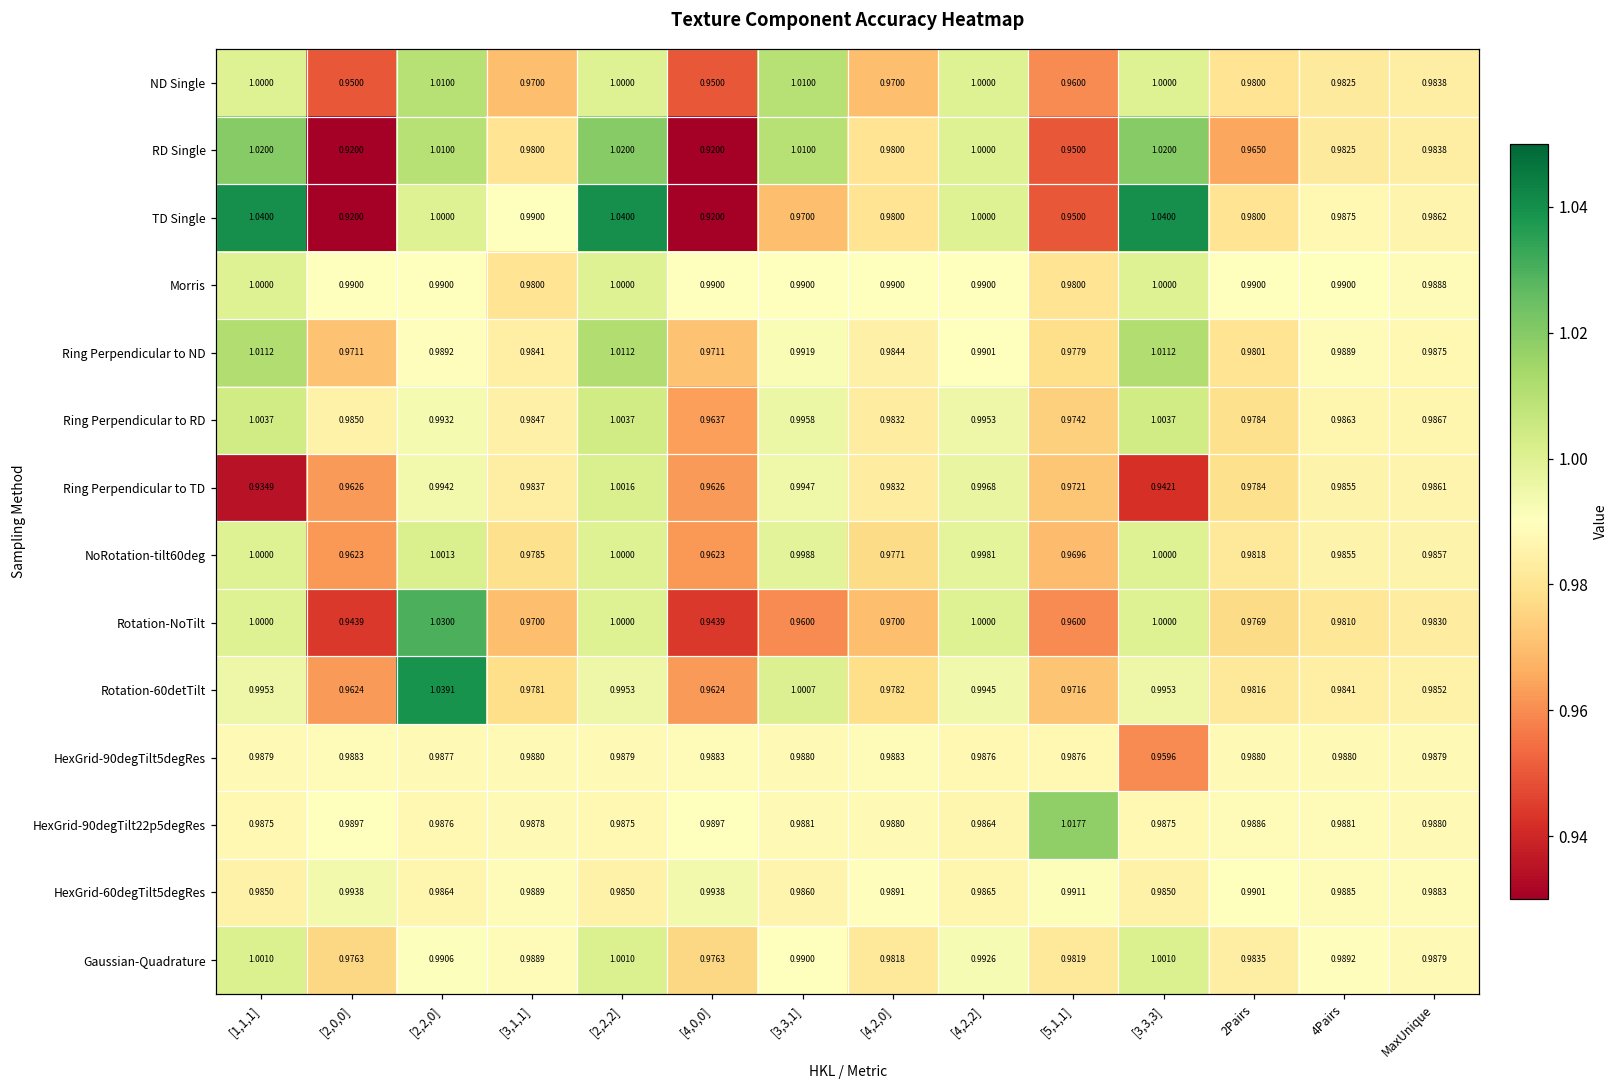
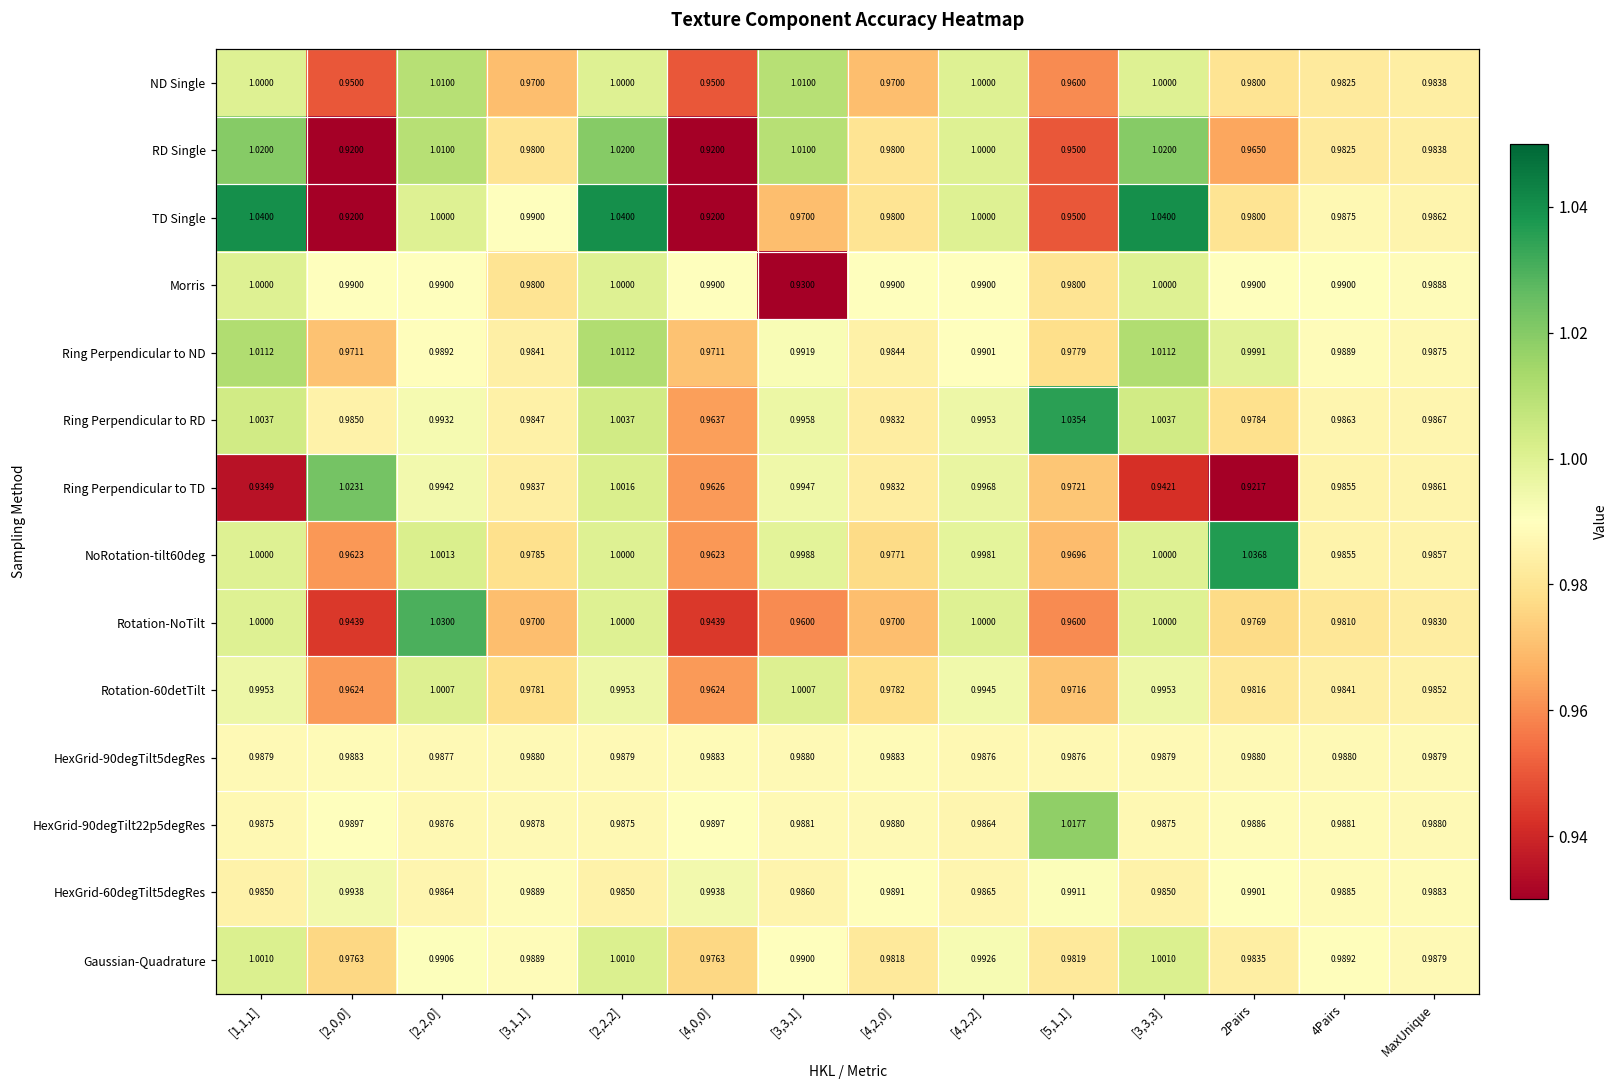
  {
    "ND Single": {
      "[1,1,1]": 1.0000,
      "[2,0,0]": 0.9500,
      "[2,2,0]": 1.0100,
      "[3,1,1]": 0.9700,
      "[2,2,2]": 1.0000,
      "[4,0,0]": 0.9500,
      "[3,3,1]": 1.0100,
      "[4,2,0]": 0.9700,
      "[4,2,2]": 1.0000,
      "[5,1,1]": 0.9600,
      "[3,3,3]": 1.0000,
      "2Pairs": 0.9800,
      "4Pairs": 0.9825,
      "MaxUnique": 0.9838
    },
    "RD Single": {
      "[1,1,1]": 1.0200,
      "[2,0,0]": 0.9200,
      "[2,2,0]": 1.0100,
      "[3,1,1]": 0.9800,
      "[2,2,2]": 1.0200,
      "[4,0,0]": 0.9200,
      "[3,3,1]": 1.0100,
      "[4,2,0]": 0.9800,
      "[4,2,2]": 1.0000,
      "[5,1,1]": 0.9500,
      "[3,3,3]": 1.0200,
      "2Pairs": 0.9650,
      "4Pairs": 0.9825,
      "MaxUnique": 0.9838
    },
    "TD Single": {
      "[1,1,1]": 1.0400,
      "[2,0,0]": 0.9200,
      "[2,2,0]": 1.0000,
      "[3,1,1]": 0.9900,
      "[2,2,2]": 1.0400,
      "[4,0,0]": 0.9200,
      "[3,3,1]": 0.9700,
      "[4,2,0]": 0.9800,
      "[4,2,2]": 1.0000,
      "[5,1,1]": 0.9500,
      "[3,3,3]": 1.0400,
      "2Pairs": 0.9800,
      "4Pairs": 0.9875,
      "MaxUnique": 0.9862
    },
    "Morris": {
      "[1,1,1]": 1.0000,
      "[2,0,0]": 0.9900,
      "[2,2,0]": 0.9900,
      "[3,1,1]": 0.9800,
      "[2,2,2]": 1.0000,
      "[4,0,0]": 0.9900,
-     "[3,3,1]": 0.9900,
+     "[3,3,1]": 0.9300,
      "[4,2,0]": 0.9900,
      "[4,2,2]": 0.9900,
      "[5,1,1]": 0.9800,
      "[3,3,3]": 1.0000,
      "2Pairs": 0.9900,
      "4Pairs": 0.9900,
      "MaxUnique": 0.9888
    },
    "Ring Perpendicular to ND": {
      "[1,1,1]": 1.0112,
      "[2,0,0]": 0.9711,
      "[2,2,0]": 0.9892,
      "[3,1,1]": 0.9841,
      "[2,2,2]": 1.0112,
      "[4,0,0]": 0.9711,
      "[3,3,1]": 0.9919,
      "[4,2,0]": 0.9844,
      "[4,2,2]": 0.9901,
      "[5,1,1]": 0.9779,
      "[3,3,3]": 1.0112,
-     "2Pairs": 0.9801,
+     "2Pairs": 0.9991,
      "4Pairs": 0.9889,
      "MaxUnique": 0.9875
    },
    "Ring Perpendicular to RD": {
      "[1,1,1]": 1.0037,
      "[2,0,0]": 0.9850,
      "[2,2,0]": 0.9932,
      "[3,1,1]": 0.9847,
      "[2,2,2]": 1.0037,
      "[4,0,0]": 0.9637,
      "[3,3,1]": 0.9958,
      "[4,2,0]": 0.9832,
      "[4,2,2]": 0.9953,
-     "[5,1,1]": 0.9742,
+     "[5,1,1]": 1.0354,
      "[3,3,3]": 1.0037,
      "2Pairs": 0.9784,
      "4Pairs": 0.9863,
      "MaxUnique": 0.9867
    },
    "Ring Perpendicular to TD": {
      "[1,1,1]": 0.9349,
-     "[2,0,0]": 0.9626,
+     "[2,0,0]": 1.0231,
      "[2,2,0]": 0.9942,
      "[3,1,1]": 0.9837,
      "[2,2,2]": 1.0016,
      "[4,0,0]": 0.9626,
      "[3,3,1]": 0.9947,
      "[4,2,0]": 0.9832,
      "[4,2,2]": 0.9968,
      "[5,1,1]": 0.9721,
      "[3,3,3]": 0.9421,
-     "2Pairs": 0.9784,
+     "2Pairs": 0.9217,
      "4Pairs": 0.9855,
      "MaxUnique": 0.9861
    },
    "NoRotation-tilt60deg": {
      "[1,1,1]": 1.0000,
      "[2,0,0]": 0.9623,
      "[2,2,0]": 1.0013,
      "[3,1,1]": 0.9785,
      "[2,2,2]": 1.0000,
      "[4,0,0]": 0.9623,
      "[3,3,1]": 0.9988,
      "[4,2,0]": 0.9771,
      "[4,2,2]": 0.9981,
      "[5,1,1]": 0.9696,
      "[3,3,3]": 1.0000,
-     "2Pairs": 0.9818,
+     "2Pairs": 1.0368,
      "4Pairs": 0.9855,
      "MaxUnique": 0.9857
    },
    "Rotation-NoTilt": {
      "[1,1,1]": 1.0000,
      "[2,0,0]": 0.9439,
      "[2,2,0]": 1.0300,
      "[3,1,1]": 0.9700,
      "[2,2,2]": 1.0000,
      "[4,0,0]": 0.9439,
      "[3,3,1]": 0.9600,
      "[4,2,0]": 0.9700,
      "[4,2,2]": 1.0000,
      "[5,1,1]": 0.9600,
      "[3,3,3]": 1.0000,
      "2Pairs": 0.9769,
      "4Pairs": 0.9810,
      "MaxUnique": 0.9830
    },
    "Rotation-60detTilt": {
      "[1,1,1]": 0.9953,
      "[2,0,0]": 0.9624,
-     "[2,2,0]": 1.0391,
+     "[2,2,0]": 1.0007,
      "[3,1,1]": 0.9781,
      "[2,2,2]": 0.9953,
      "[4,0,0]": 0.9624,
      "[3,3,1]": 1.0007,
      "[4,2,0]": 0.9782,
      "[4,2,2]": 0.9945,
      "[5,1,1]": 0.9716,
      "[3,3,3]": 0.9953,
      "2Pairs": 0.9816,
      "4Pairs": 0.9841,
      "MaxUnique": 0.9852
    },
    "HexGrid-90degTilt5degRes": {
      "[1,1,1]": 0.9879,
      "[2,0,0]": 0.9883,
      "[2,2,0]": 0.9877,
      "[3,1,1]": 0.9880,
      "[2,2,2]": 0.9879,
      "[4,0,0]": 0.9883,
      "[3,3,1]": 0.9880,
      "[4,2,0]": 0.9883,
      "[4,2,2]": 0.9876,
      "[5,1,1]": 0.9876,
-     "[3,3,3]": 0.9596,
+     "[3,3,3]": 0.9879,
      "2Pairs": 0.9880,
      "4Pairs": 0.9880,
      "MaxUnique": 0.9879
    },
    "HexGrid-90degTilt22p5degRes": {
      "[1,1,1]": 0.9875,
      "[2,0,0]": 0.9897,
      "[2,2,0]": 0.9876,
      "[3,1,1]": 0.9878,
      "[2,2,2]": 0.9875,
      "[4,0,0]": 0.9897,
      "[3,3,1]": 0.9881,
      "[4,2,0]": 0.9880,
      "[4,2,2]": 0.9864,
      "[5,1,1]": 1.0177,
      "[3,3,3]": 0.9875,
      "2Pairs": 0.9886,
      "4Pairs": 0.9881,
      "MaxUnique": 0.9880
    },
    "HexGrid-60degTilt5degRes": {
      "[1,1,1]": 0.9850,
      "[2,0,0]": 0.9938,
      "[2,2,0]": 0.9864,
      "[3,1,1]": 0.9889,
      "[2,2,2]": 0.9850,
      "[4,0,0]": 0.9938,
      "[3,3,1]": 0.9860,
      "[4,2,0]": 0.9891,
      "[4,2,2]": 0.9865,
      "[5,1,1]": 0.9911,
      "[3,3,3]": 0.9850,
      "2Pairs": 0.9901,
      "4Pairs": 0.9885,
      "MaxUnique": 0.9883
    },
    "Gaussian-Quadrature": {
      "[1,1,1]": 1.0010,
      "[2,0,0]": 0.9763,
      "[2,2,0]": 0.9906,
      "[3,1,1]": 0.9889,
      "[2,2,2]": 1.0010,
      "[4,0,0]": 0.9763,
      "[3,3,1]": 0.9900,
      "[4,2,0]": 0.9818,
      "[4,2,2]": 0.9926,
      "[5,1,1]": 0.9819,
      "[3,3,3]": 1.0010,
      "2Pairs": 0.9835,
      "4Pairs": 0.9892,
      "MaxUnique": 0.9879
    }
  }
